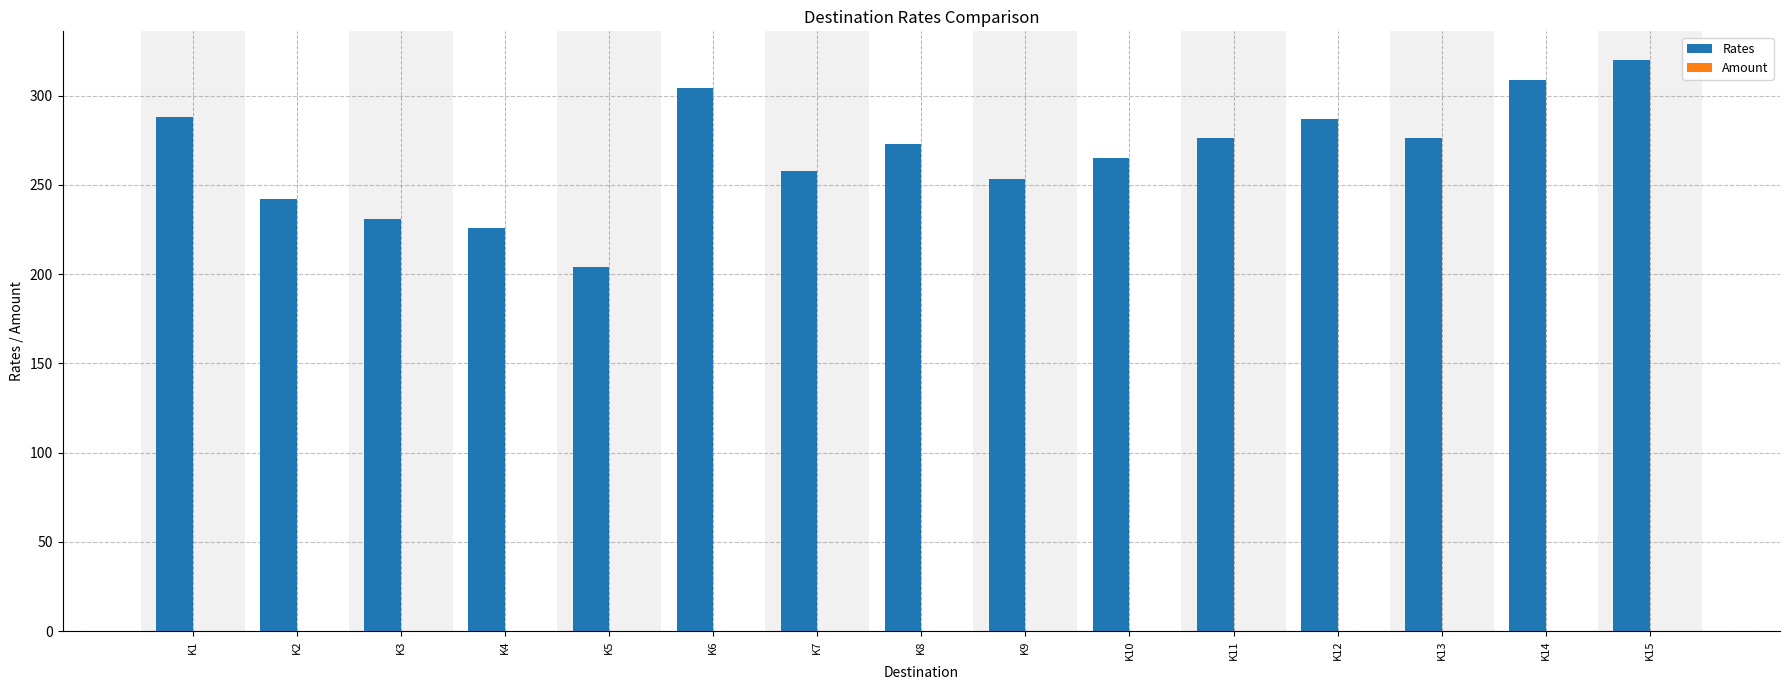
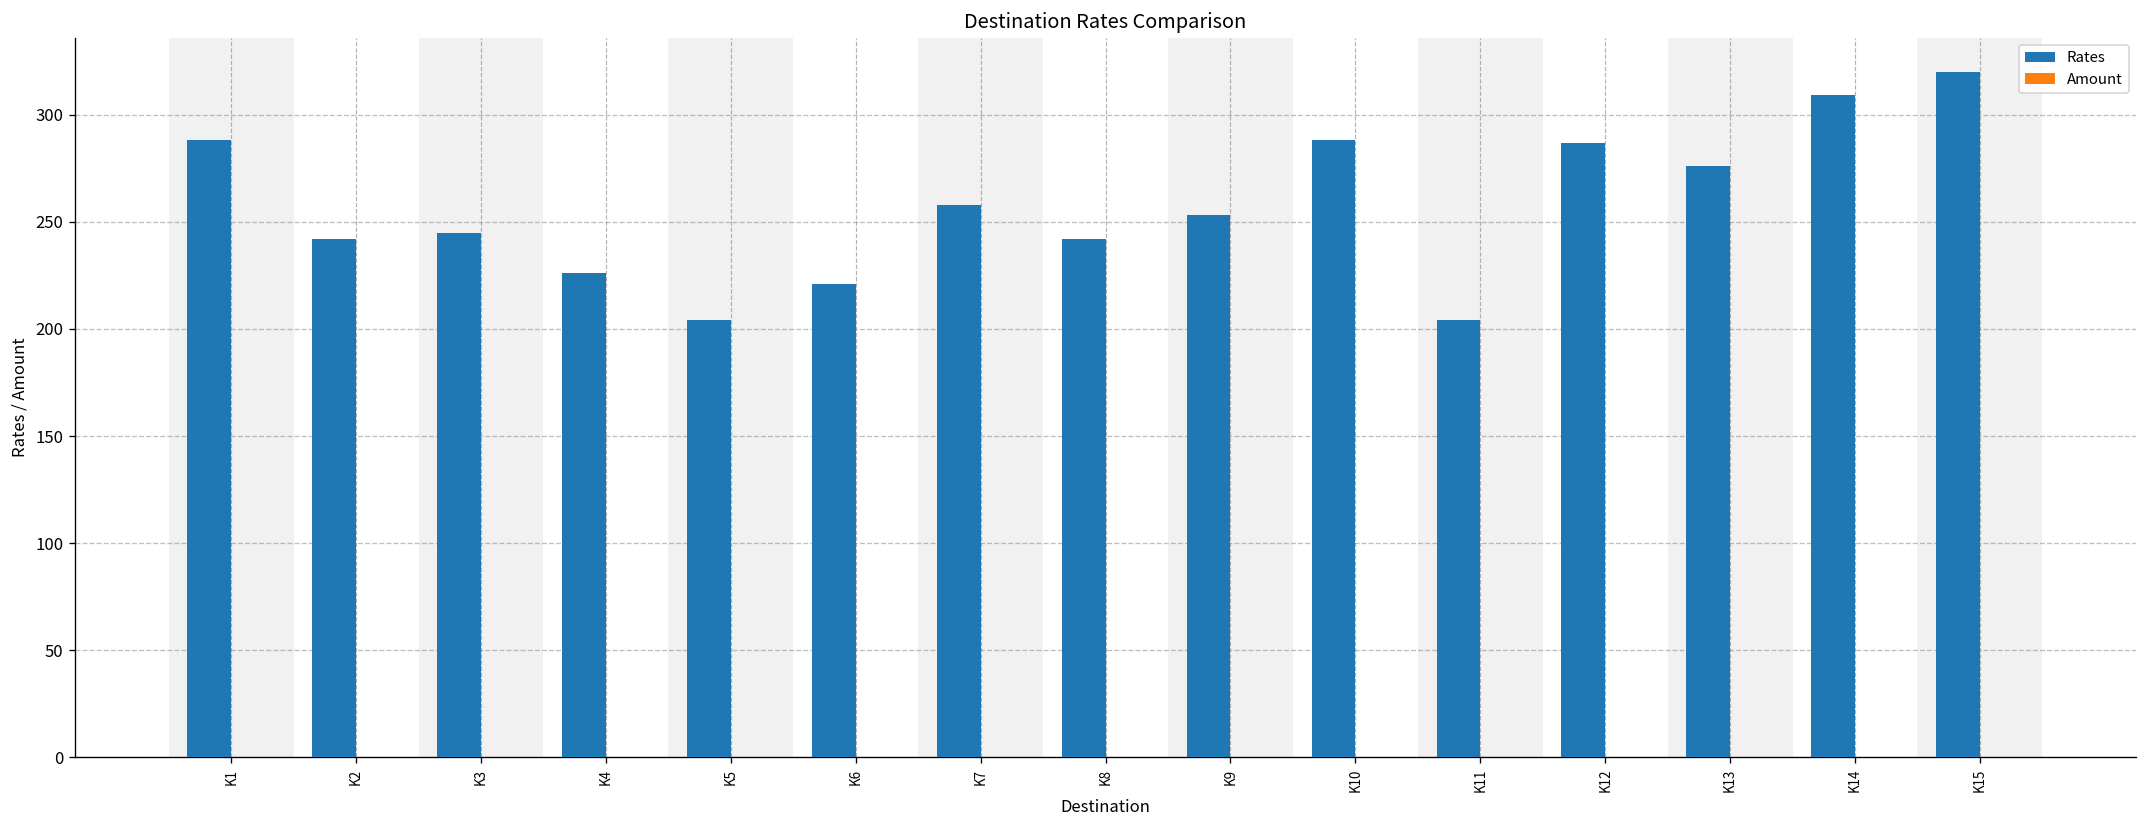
  {
    "Rates": {
      "K1": 288,
      "K2": 242,
-     "K3": 231,
+     "K3": 245,
      "K4": 226,
      "K5": 204,
-     "K6": 304,
+     "K6": 221,
      "K7": 258,
-     "K8": 273,
+     "K8": 242,
      "K9": 253,
-     "K10": 265,
-     "K11": 276,
+     "K10": 288,
+     "K11": 204,
      "K12": 287,
      "K13": 276,
      "K14": 309,
      "K15": 320
    },
    "Amount": {
      "K1": 0,
      "K2": 0,
      "K3": 0,
      "K4": 0,
      "K5": 0,
      "K6": 0,
      "K7": 0,
      "K8": 0,
      "K9": 0,
      "K10": 0,
      "K11": 0,
      "K12": 0,
      "K13": 0,
      "K14": 0,
      "K15": 0
    }
  }
